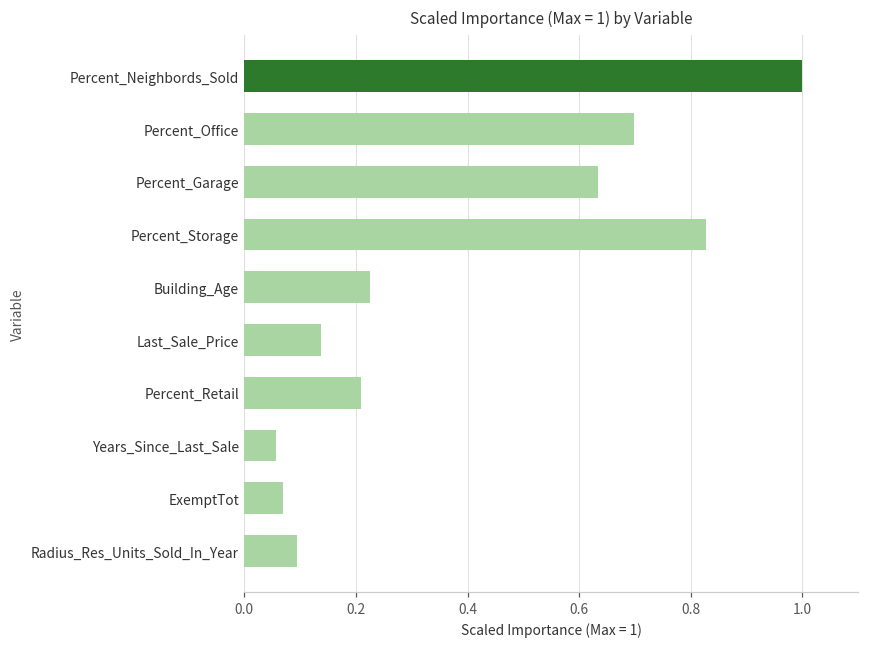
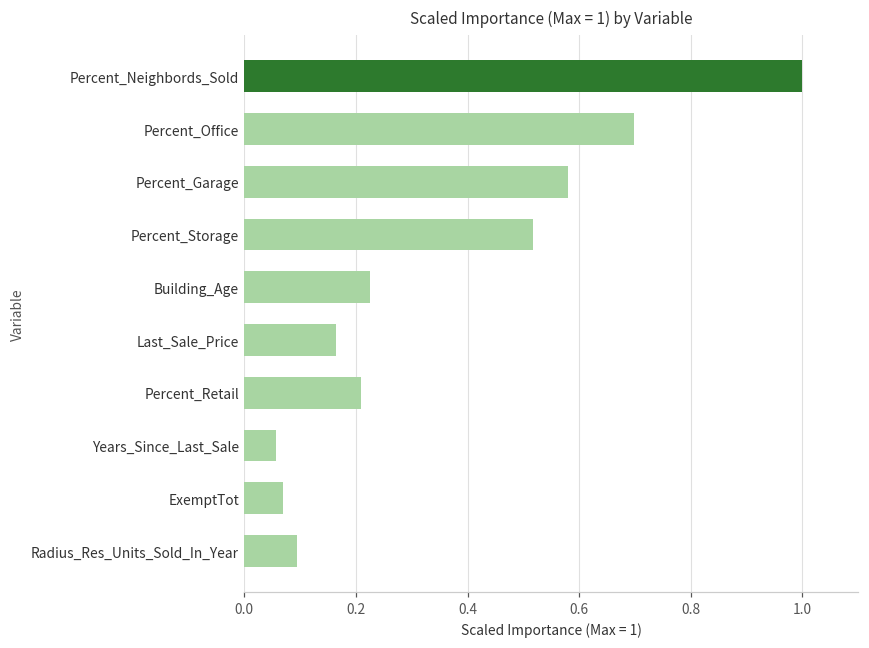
  {
    "Percent_Neighbords_Sold": 1.00,
    "Percent_Office": 0.70,
-   "Percent_Garage": 0.63,
-   "Percent_Storage": 0.83,
+   "Percent_Garage": 0.58,
+   "Percent_Storage": 0.52,
    "Building_Age": 0.23,
-   "Last_Sale_Price": 0.14,
+   "Last_Sale_Price": 0.17,
    "Percent_Retail": 0.21,
    "Years_Since_Last_Sale": 0.06,
    "ExemptTot": 0.07,
    "Radius_Res_Units_Sold_In_Year": 0.10
  }
